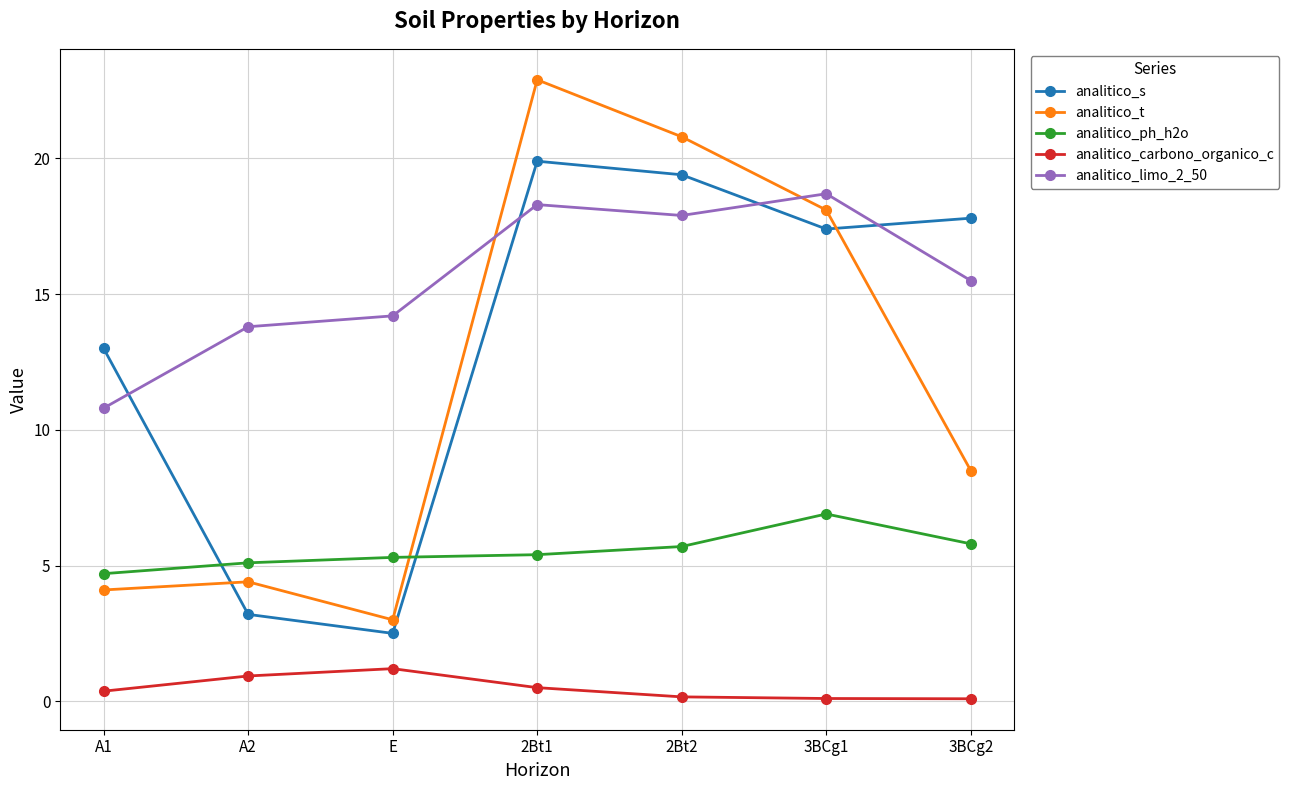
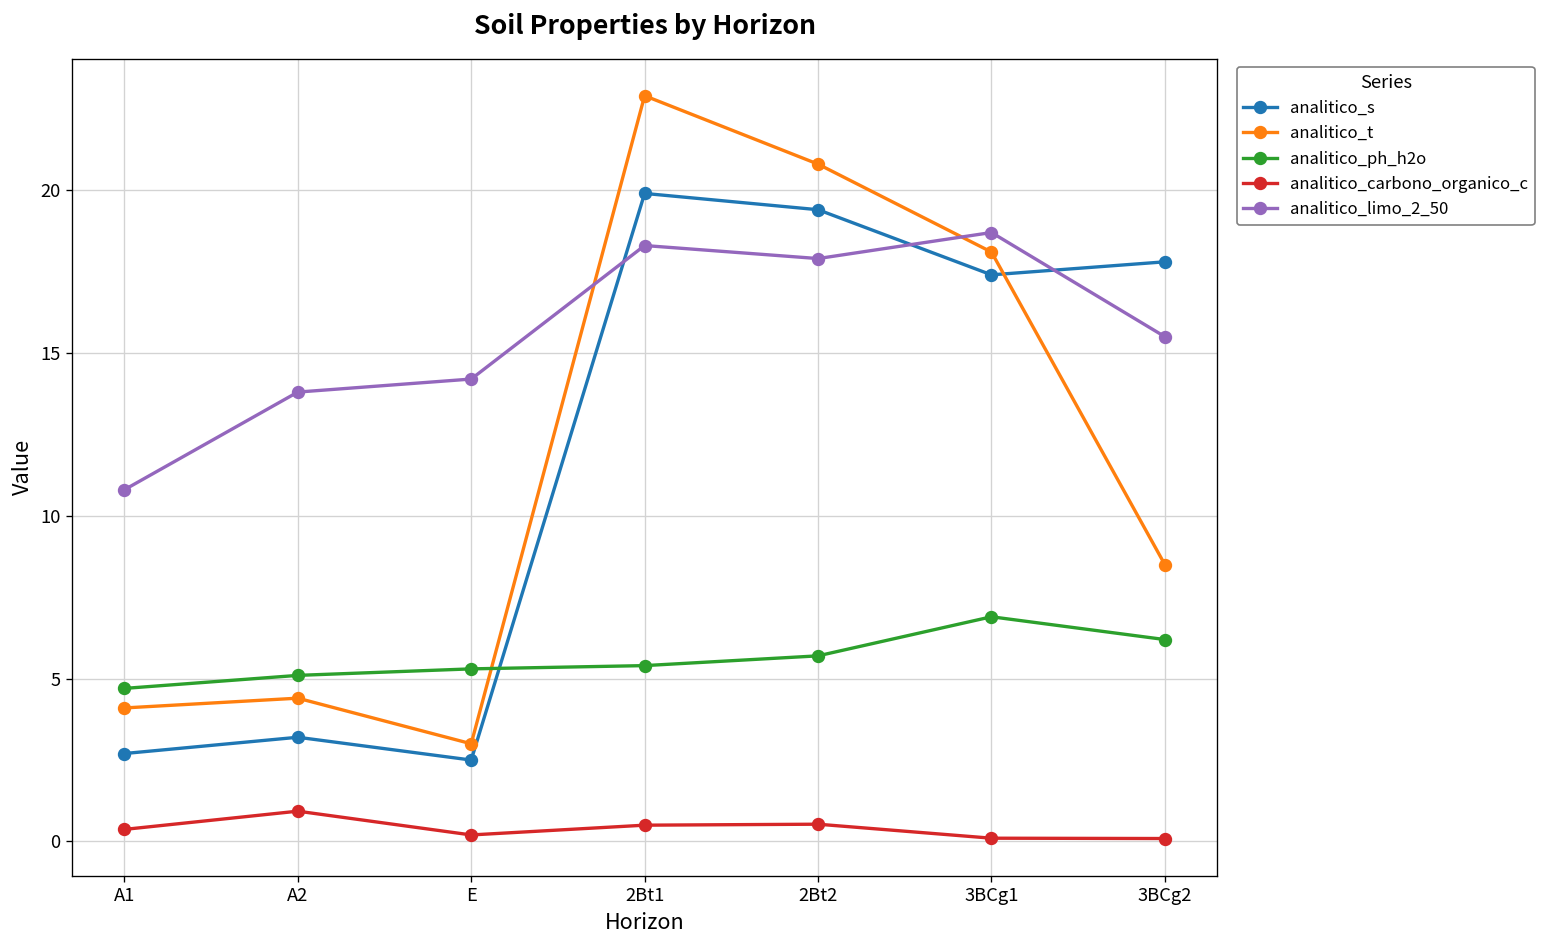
  {
    "analitico_s": {
-     "A1": 13.0,
+     "A1": 2.7,
      "A2": 3.2,
      "E": 2.5,
      "2Bt1": 19.9,
      "2Bt2": 19.4,
      "3BCg1": 17.4,
      "3BCg2": 17.8
    },
    "analitico_t": {
      "A1": 4.1,
      "A2": 4.4,
      "E": 3.0,
      "2Bt1": 22.9,
      "2Bt2": 20.8,
      "3BCg1": 18.1,
      "3BCg2": 8.5
    },
    "analitico_ph_h2o": {
      "A1": 4.7,
      "A2": 5.1,
      "E": 5.3,
      "2Bt1": 5.4,
      "2Bt2": 5.7,
      "3BCg1": 6.9,
-     "3BCg2": 5.8
+     "3BCg2": 6.2
    },
    "analitico_carbono_organico_c": {
      "A1": 0.4,
      "A2": 0.9,
-     "E": 1.2,
+     "E": 0.2,
      "2Bt1": 0.5,
-     "2Bt2": 0.2,
+     "2Bt2": 0.5,
      "3BCg1": 0.1,
      "3BCg2": 0.1
    },
    "analitico_limo_2_50": {
      "A1": 10.8,
      "A2": 13.8,
      "E": 14.2,
      "2Bt1": 18.3,
      "2Bt2": 17.9,
      "3BCg1": 18.7,
      "3BCg2": 15.5
    }
  }
